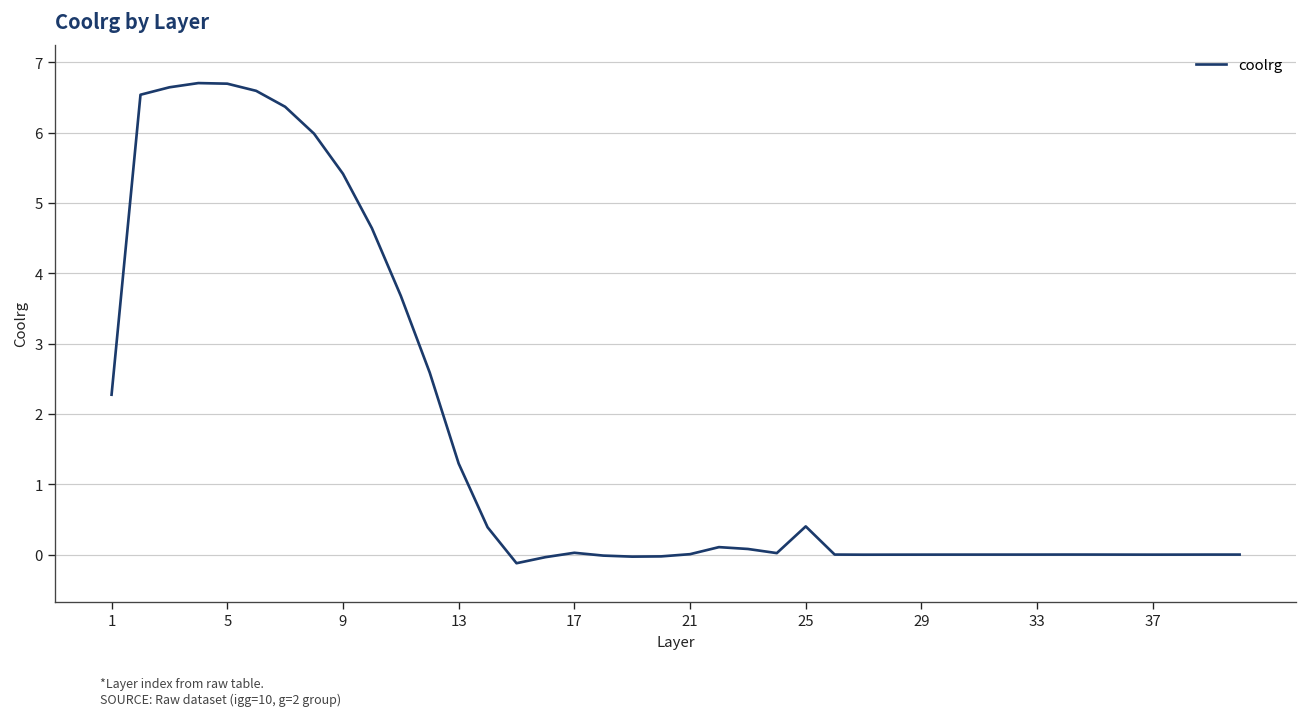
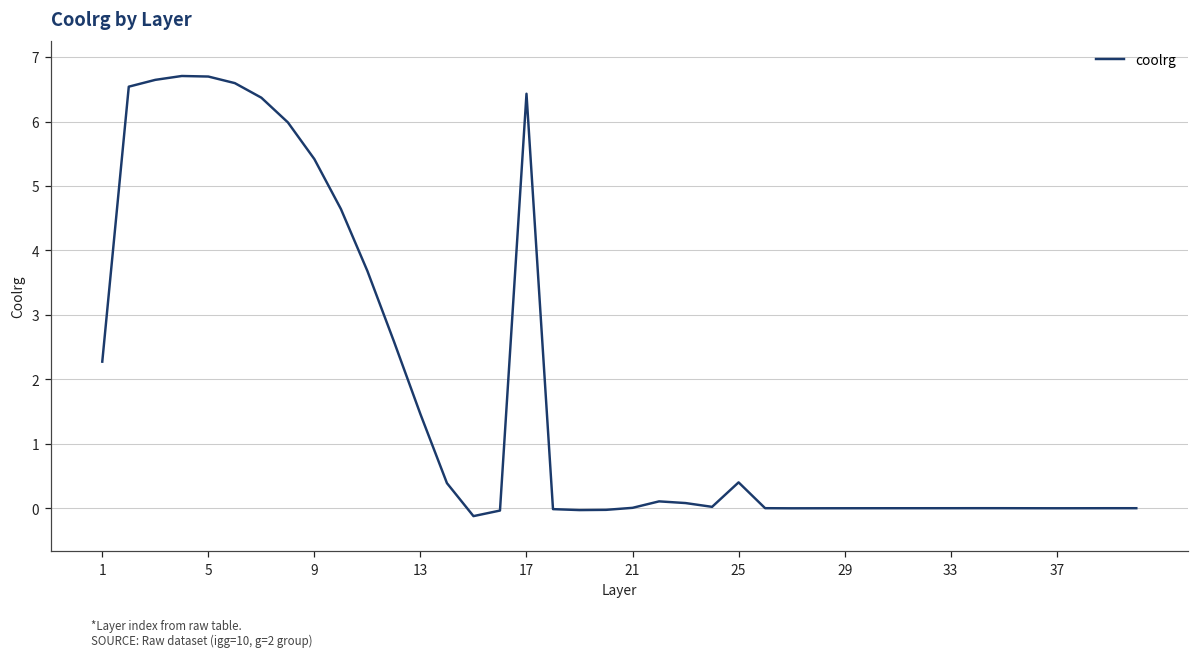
  {
    "1": 2.3,
    "5": 6.7,
    "9": 5.4,
-   "13": 1.3,
-   "17": 0.0,
+   "13": 1.5,
+   "17": 6.4,
    "21": 0.0,
    "25": 0.4,
    "29": 0.0,
    "33": 0.0,
    "37": 0.0
  }
